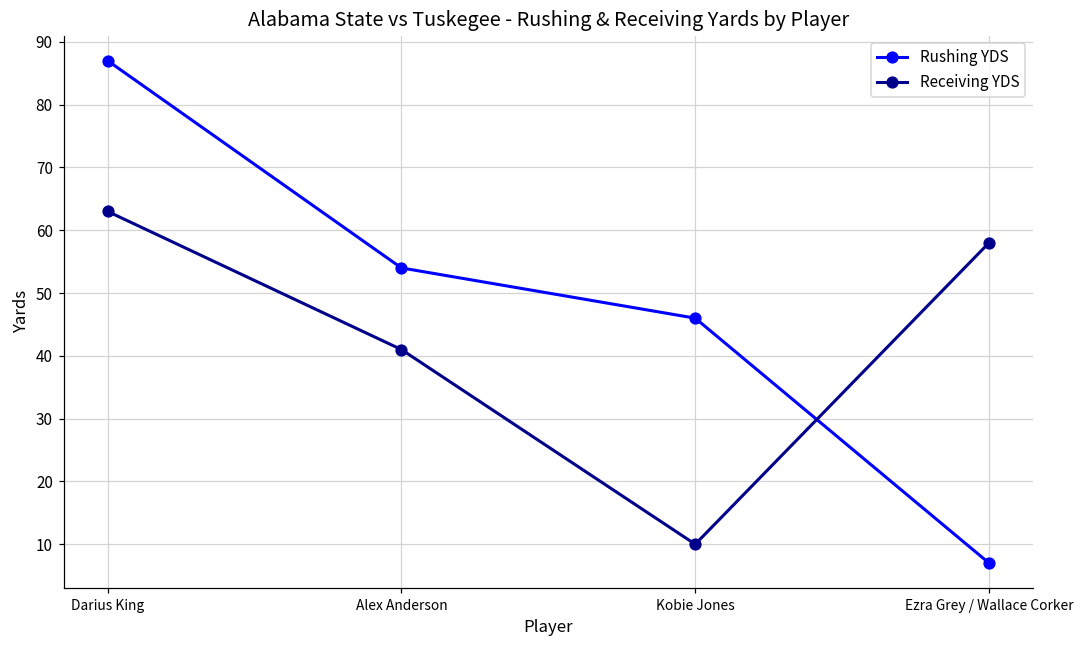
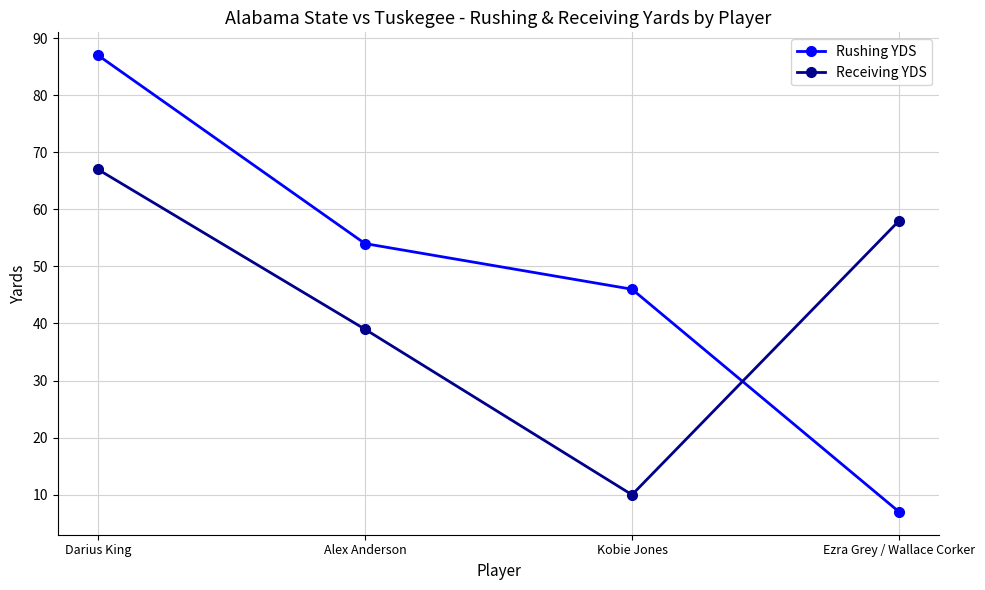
  {
    "Rushing YDS": {
      "Darius King": 87,
      "Alex Anderson": 54,
      "Kobie Jones": 46,
      "Ezra Grey / Wallace Corker": 7
    },
    "Receiving YDS": {
-     "Darius King": 63,
-     "Alex Anderson": 41,
+     "Darius King": 67,
+     "Alex Anderson": 39,
      "Kobie Jones": 10,
      "Ezra Grey / Wallace Corker": 58
    }
  }
